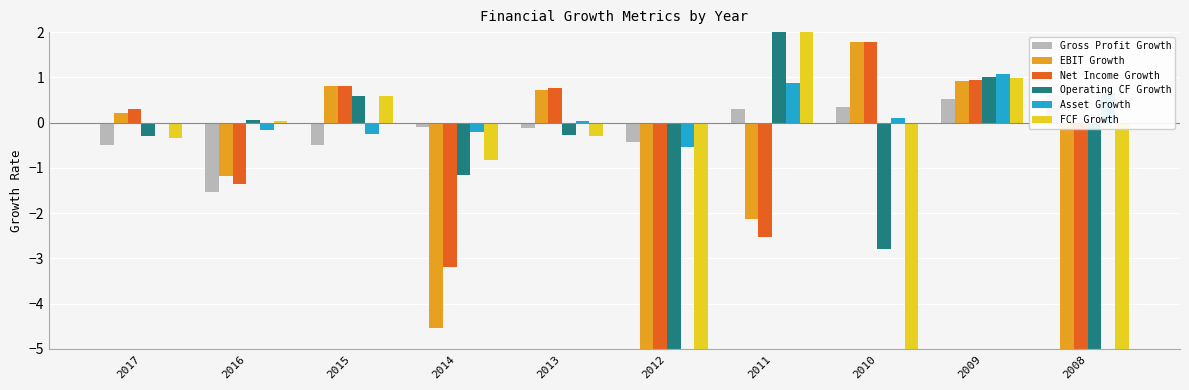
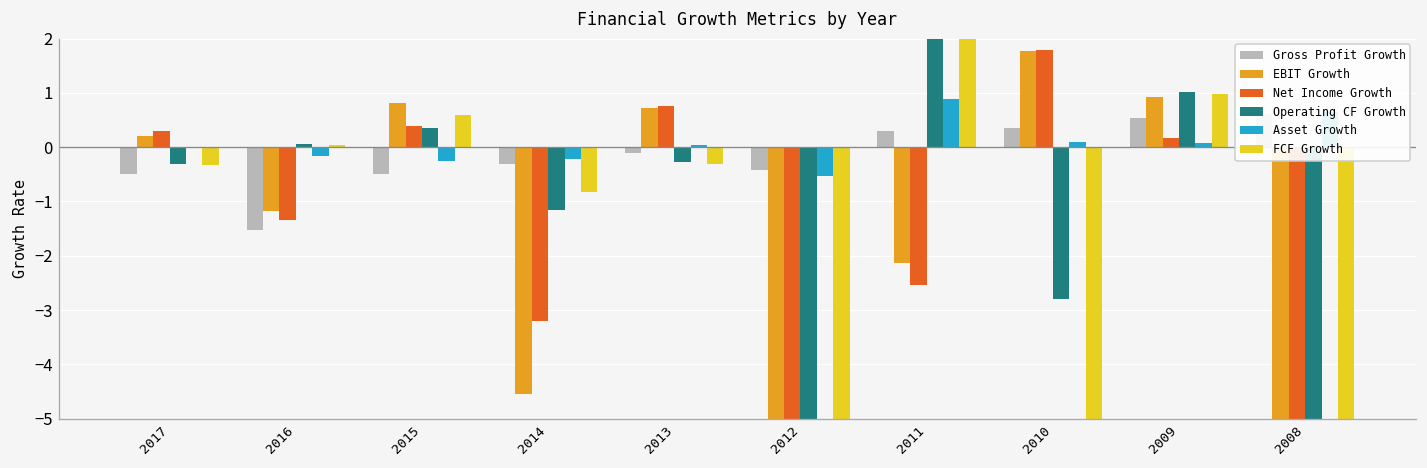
  {
    "Gross Profit Growth": {
      "2017": -0.5,
      "2016": -1.5,
      "2015": -0.5,
-     "2014": -0.1,
+     "2014": -0.3,
      "2013": -0.1,
      "2012": -0.4,
      "2011": 0.3,
      "2010": 0.3,
      "2009": 0.5
    },
    "Net Income Growth": {
      "2017": 0.3,
      "2016": -1.3,
-     "2015": 0.8,
+     "2015": 0.4,
      "2014": -3.2,
      "2013": 0.8,
      "2011": -2.5,
      "2010": 1.8,
-     "2009": 0.9
+     "2009": 0.2
    },
    "Operating CF Growth": {
      "2017": -0.3,
-     "2015": 0.6,
+     "2015": 0.4,
      "2014": -1.2,
      "2013": -0.3,
      "2010": -2.8,
      "2009": 1.0
    },
    "Asset Growth": {
      "2016": -0.2,
      "2015": -0.3,
      "2014": -0.2,
      "2012": -0.5,
      "2011": 0.9,
      "2010": 0.1,
-     "2009": 1.1
+     "2009": 0.1
    }
  }
